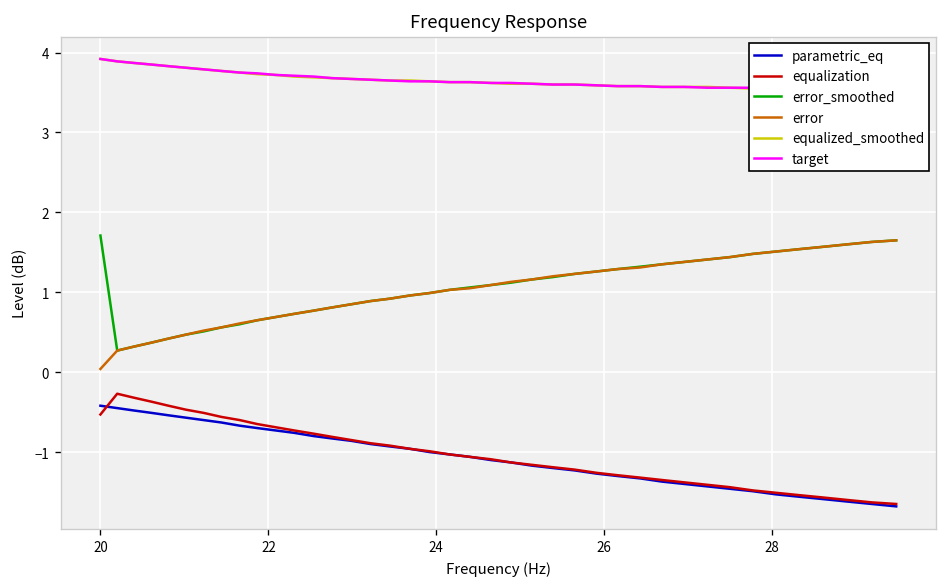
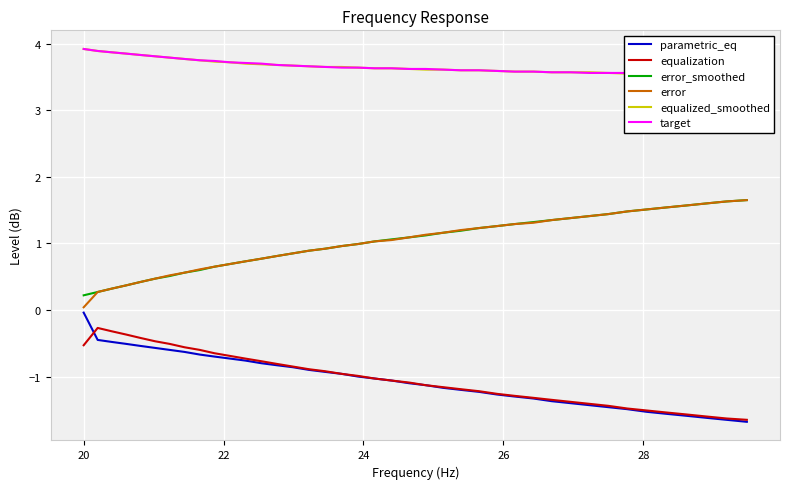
  {
    "parametric_eq": {
-     "20": -0.4
+     "20": 0.0
    },
    "equalization": {
      "20": -0.5
    },
    "error_smoothed": {
-     "20": 1.7
+     "20": 0.2
    },
    "error": {
      "20": 0.0
    }
  }
